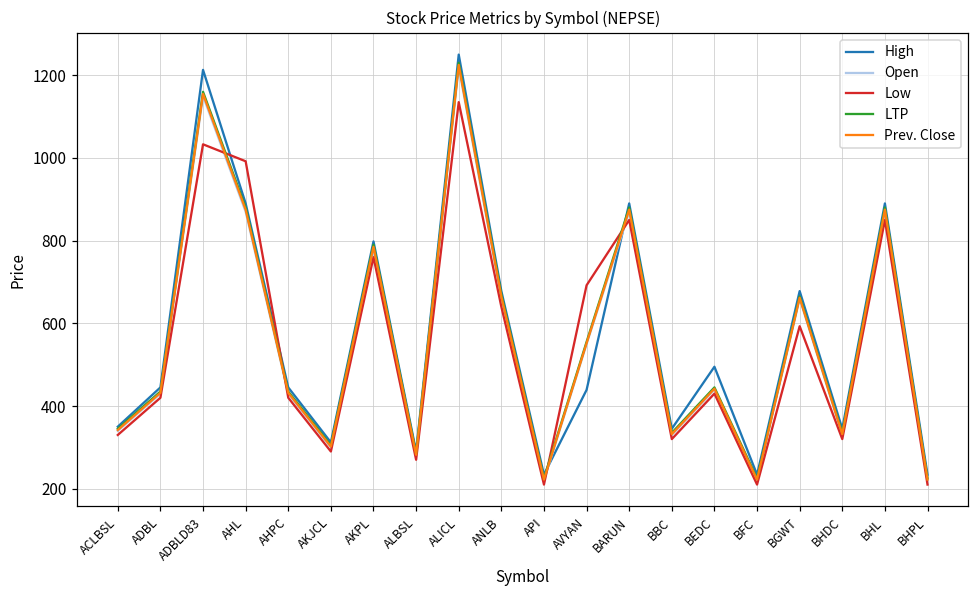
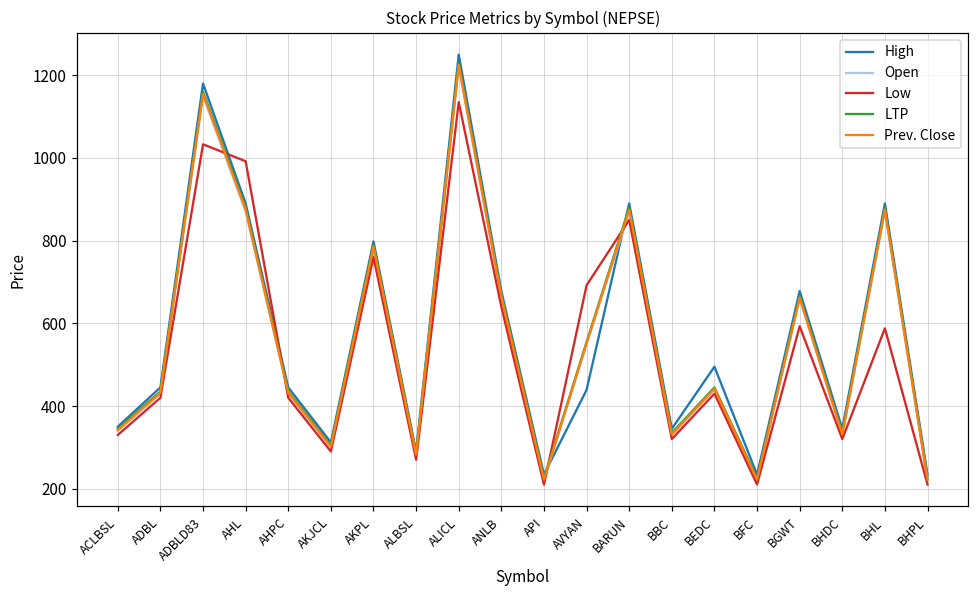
  {
    "High": {
      "ADBL": 450,
-     "ADBLD83": 1210,
+     "ADBLD83": 1180,
      "AHL": 890,
      "AHPC": 450,
      "AKJCL": 310,
      "AKPL": 800,
      "ALICL": 1250,
      "ANLB": 680,
      "API": 230,
      "AVYAN": 440,
      "BARUN": 890,
      "BBC": 350,
      "BEDC": 500,
      "BFC": 230,
      "BGWT": 680,
      "BHDC": 350,
      "BHL": 890,
      "BHPL": 230
    },
    "Low": {
      "ACLBSL": 330,
      "ADBL": 420,
      "ADBLD83": 1030,
      "AHL": 990,
      "AHPC": 420,
      "AKJCL": 290,
      "AKPL": 760,
      "ALBSL": 270,
      "ALICL": 1140,
      "ANLB": 640,
      "API": 210,
      "AVYAN": 690,
      "BARUN": 850,
      "BBC": 320,
      "BEDC": 430,
      "BFC": 210,
      "BGWT": 590,
      "BHDC": 320,
-     "BHL": 850,
+     "BHL": 590,
      "BHPL": 210
    }
  }
